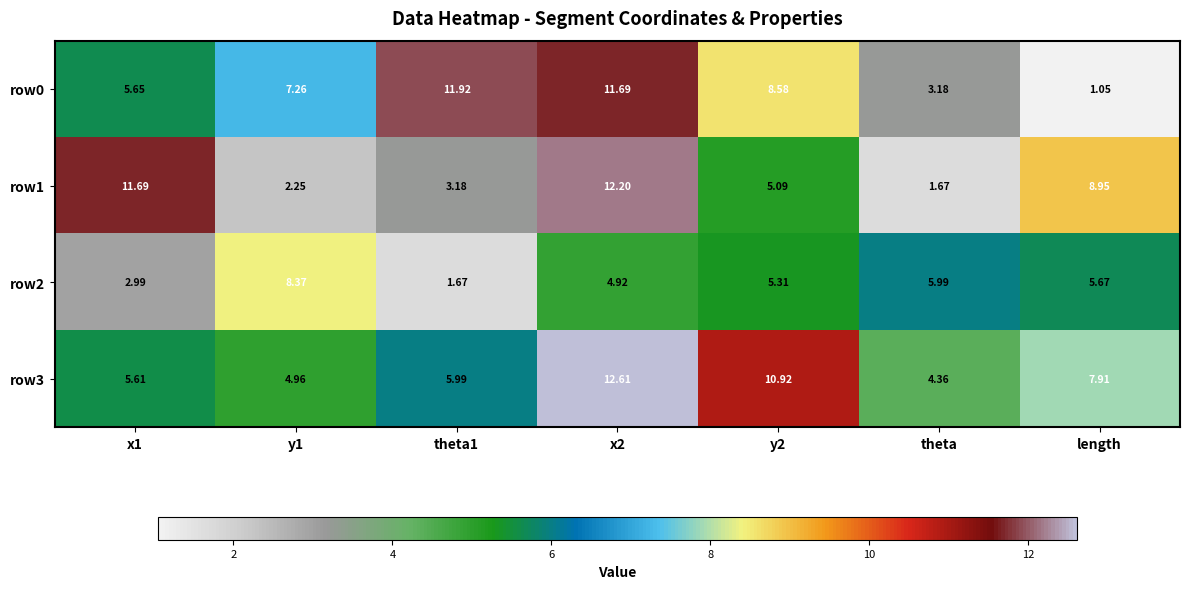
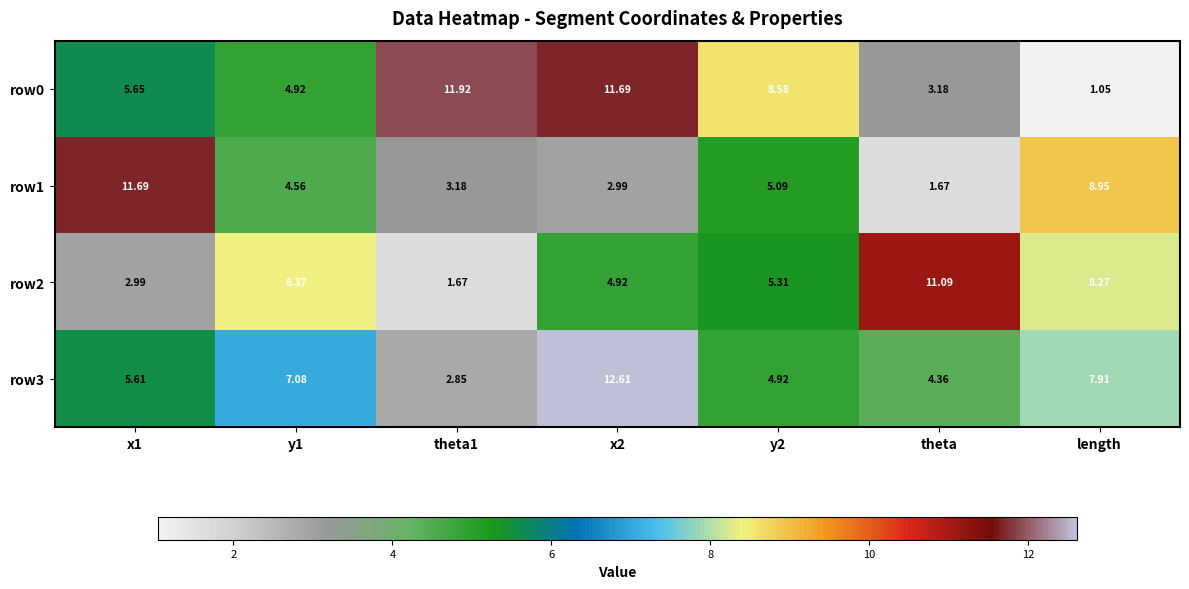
  {
    "row0": {
      "x1": 5.65,
-     "y1": 7.26,
+     "y1": 4.92,
      "theta1": 11.92,
      "x2": 11.69,
      "y2": 8.58,
      "theta": 3.18,
      "length": 1.05
    },
    "row1": {
      "x1": 11.69,
-     "y1": 2.25,
+     "y1": 4.56,
      "theta1": 3.18,
-     "x2": 12.20,
+     "x2": 2.99,
      "y2": 5.09,
      "theta": 1.67,
      "length": 8.95
    },
    "row2": {
      "x1": 2.99,
      "y1": 8.37,
      "theta1": 1.67,
      "x2": 4.92,
      "y2": 5.31,
-     "theta": 5.99,
-     "length": 5.67
+     "theta": 11.09,
+     "length": 8.27
    },
    "row3": {
      "x1": 5.61,
-     "y1": 4.96,
-     "theta1": 5.99,
+     "y1": 7.08,
+     "theta1": 2.85,
      "x2": 12.61,
-     "y2": 10.92,
+     "y2": 4.92,
      "theta": 4.36,
      "length": 7.91
    }
  }
